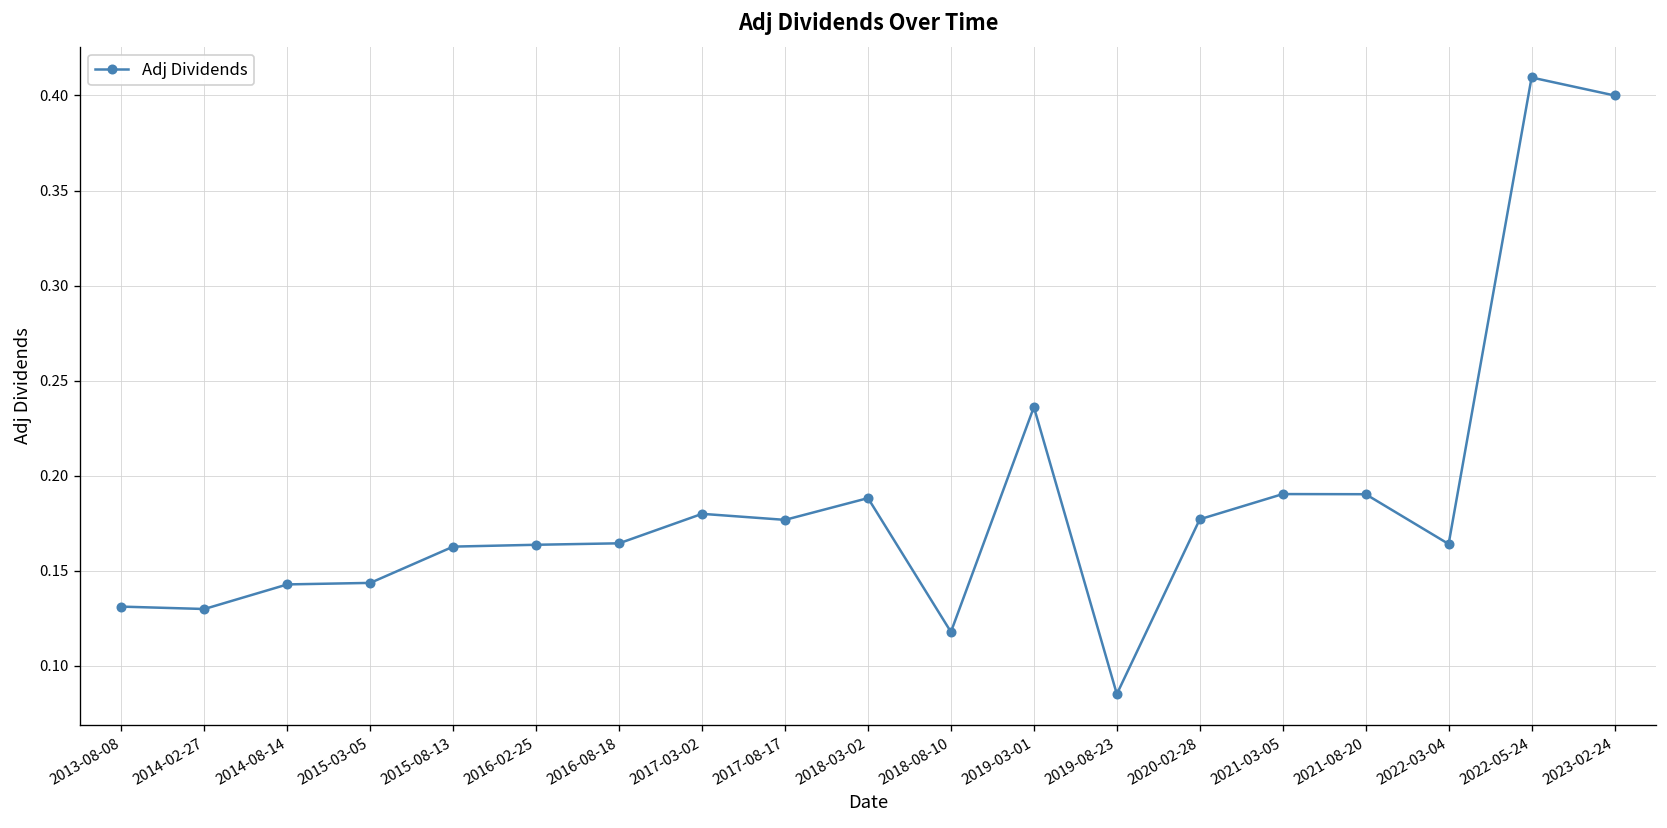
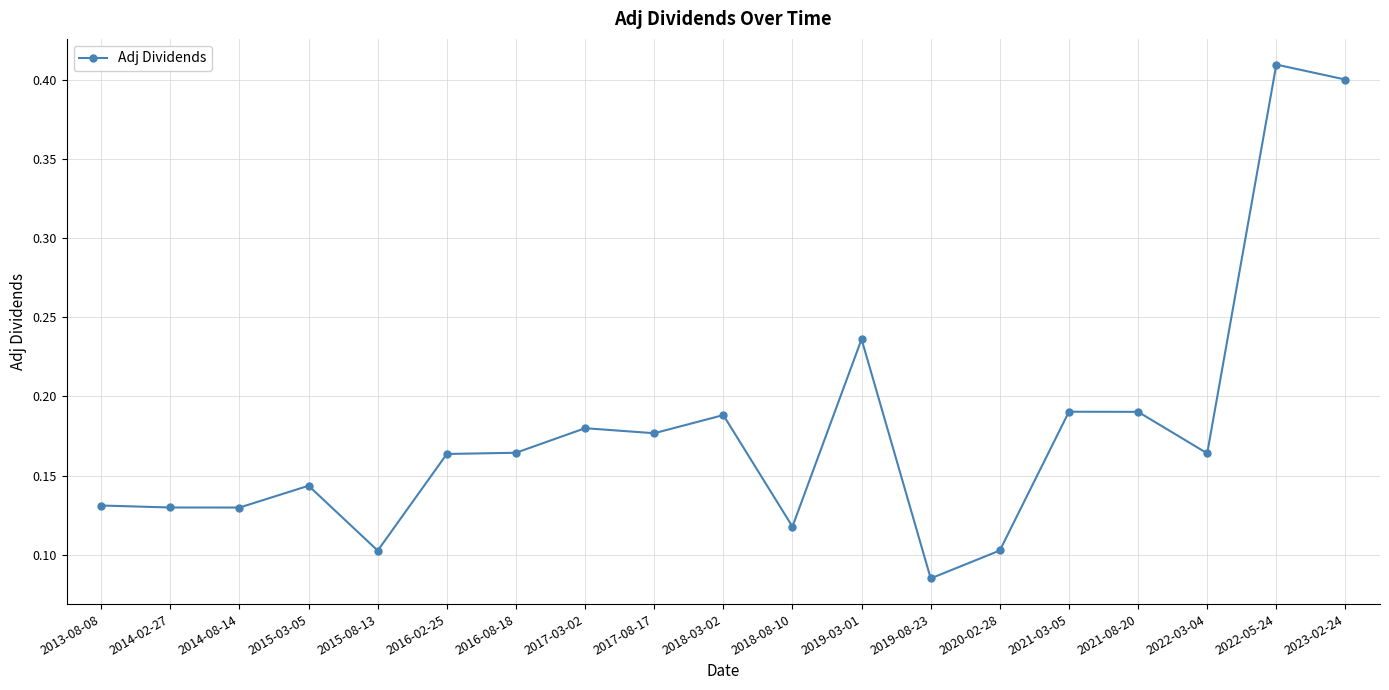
  {
    "2013-08-08": 0.131,
    "2014-02-27": 0.130,
-   "2014-08-14": 0.143,
+   "2014-08-14": 0.130,
    "2015-03-05": 0.144,
-   "2015-08-13": 0.163,
+   "2015-08-13": 0.103,
    "2016-02-25": 0.164,
    "2016-08-18": 0.164,
    "2017-03-02": 0.180,
    "2017-08-17": 0.177,
    "2018-03-02": 0.188,
    "2018-08-10": 0.118,
    "2019-03-01": 0.236,
    "2019-08-23": 0.085,
-   "2020-02-28": 0.177,
+   "2020-02-28": 0.103,
    "2021-03-05": 0.190,
    "2021-08-20": 0.190,
    "2022-03-04": 0.164,
    "2022-05-24": 0.409,
    "2023-02-24": 0.400
  }
